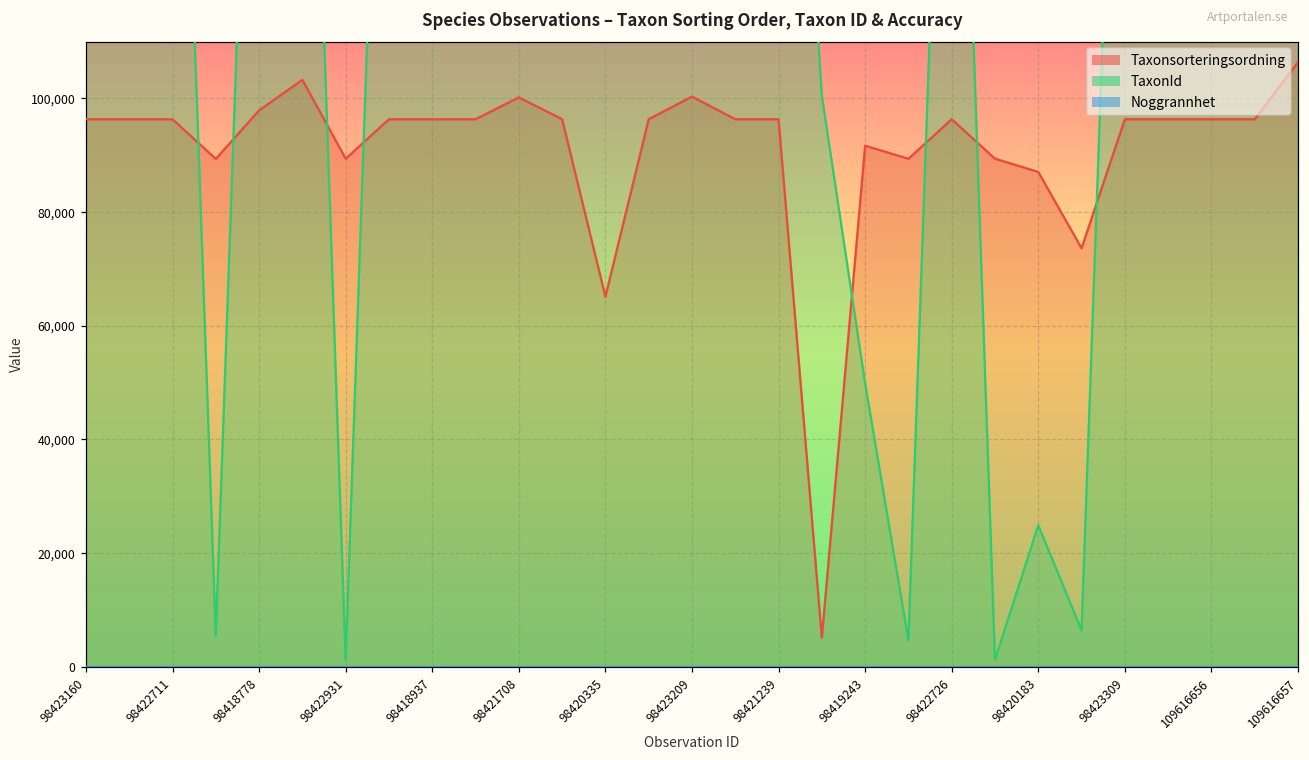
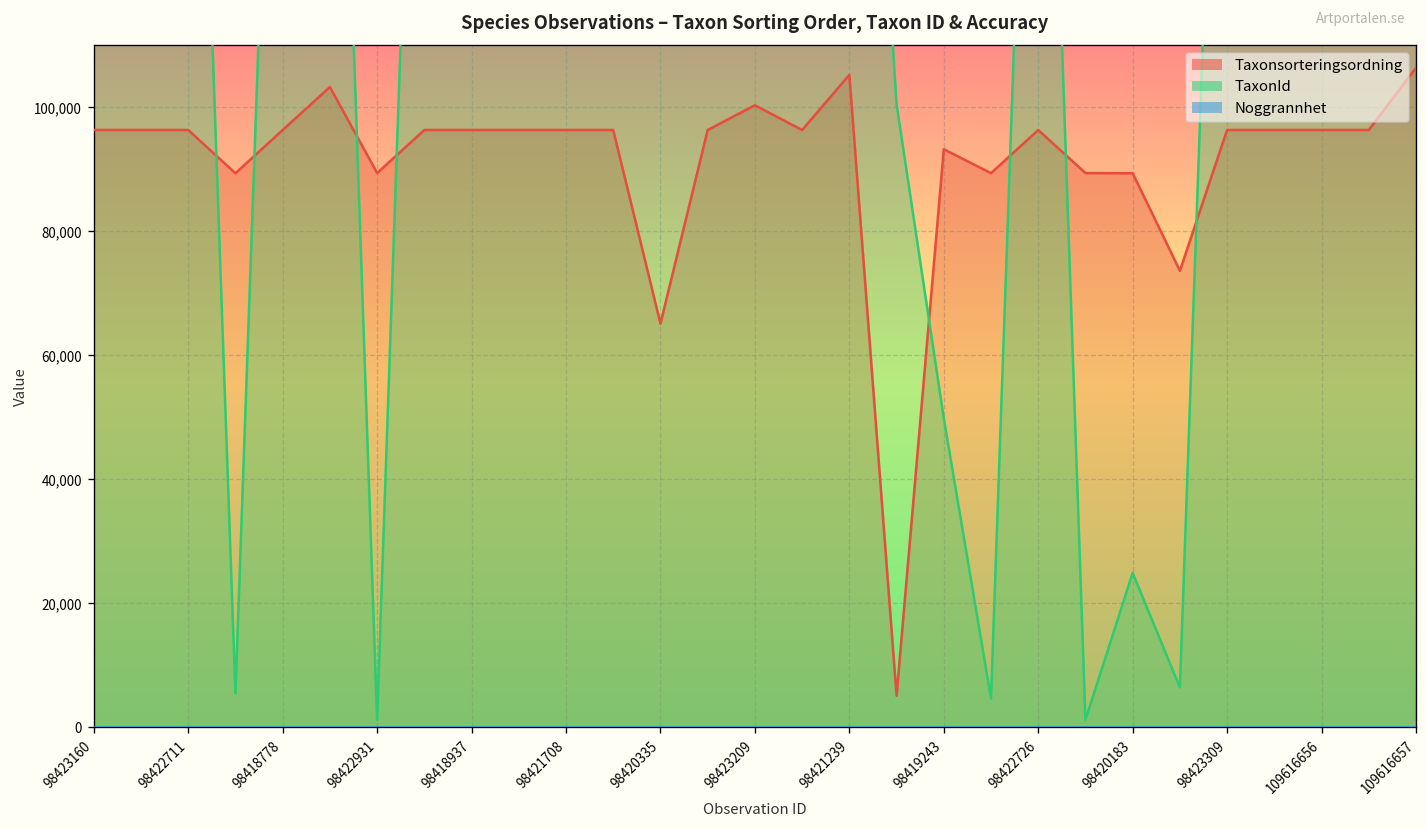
  {
    "Taxonsorteringsordning": {
      "98423160": "96,000",
      "98422711": "96,000",
-     "98418778": "98,000",
+     "98418778": "96,000",
      "98422931": "89,000",
      "98418937": "96,000",
-     "98421708": "100,000",
+     "98421708": "96,000",
      "98420335": "65,000",
      "98423209": "100,000",
-     "98421239": "96,000",
-     "98419243": "92,000",
+     "98421239": "105,000",
+     "98419243": "93,000",
      "98422726": "96,000",
-     "98420183": "87,000",
+     "98420183": "89,000",
      "98423309": "96,000",
      "109616656": "96,000",
      "109616657": "106,000"
    },
    "TaxonId": {
      "98422931": "1,000",
      "98419243": "50,000",
      "98420183": "25,000"
    },
    "Noggrannhet": {
      "98423160": "0",
      "98422711": "0",
      "98418778": "0",
      "98422931": "0",
      "98418937": "0",
      "98421708": "0",
      "98420335": "0",
      "98423209": "0",
      "98421239": "0",
      "98419243": "0",
      "98422726": "0",
      "98420183": "0",
      "98423309": "0",
      "109616656": "0",
      "109616657": "0"
    }
  }
